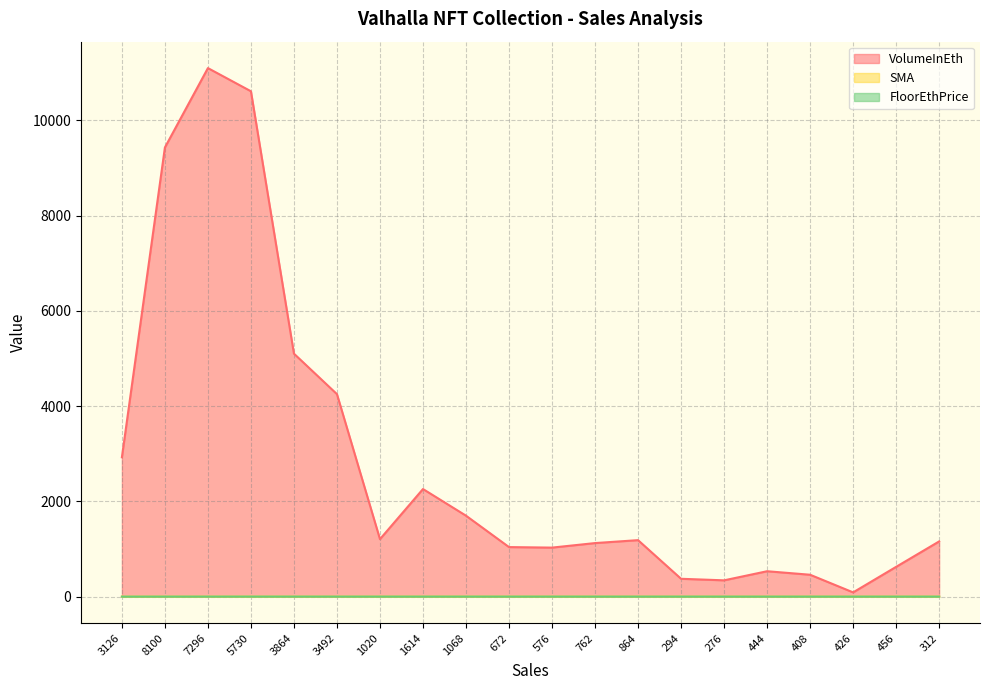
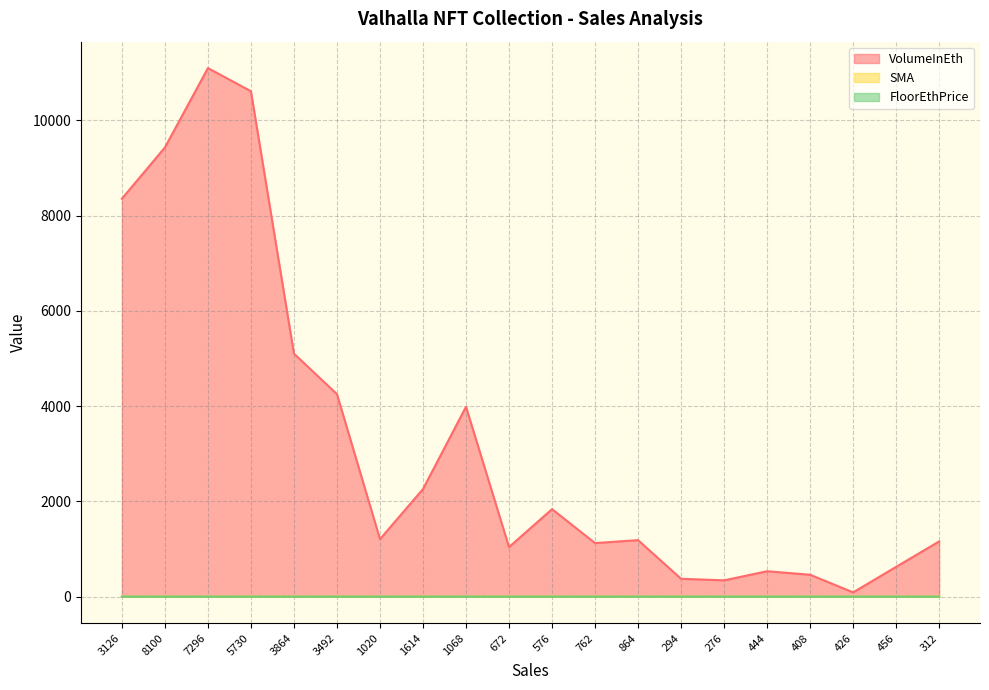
  {
    "VolumeInEth": {
-     "3126": 2900,
+     "3126": 8400,
      "8100": 9400,
      "7296": 11100,
      "5730": 10600,
      "3864": 5100,
      "3492": 4300,
      "1020": 1200,
      "1614": 2300,
-     "1068": 1700,
+     "1068": 4000,
      "672": 1000,
-     "576": 1000,
+     "576": 1800,
      "762": 1100,
      "864": 1200,
      "294": 400,
      "276": 300,
      "444": 500,
      "408": 500,
      "426": 100,
      "456": 600,
      "312": 1200
    },
    "FloorEthPrice": {
      "3126": 0,
      "8100": 0,
      "7296": 0,
      "5730": 0,
      "3864": 0,
      "3492": 0,
      "1020": 0,
      "1614": 0,
      "1068": 0,
      "672": 0,
      "576": 0,
      "762": 0,
      "864": 0,
      "294": 0,
      "276": 0,
      "444": 0,
      "408": 0,
      "426": 0,
      "456": 0,
      "312": 0
    }
  }
